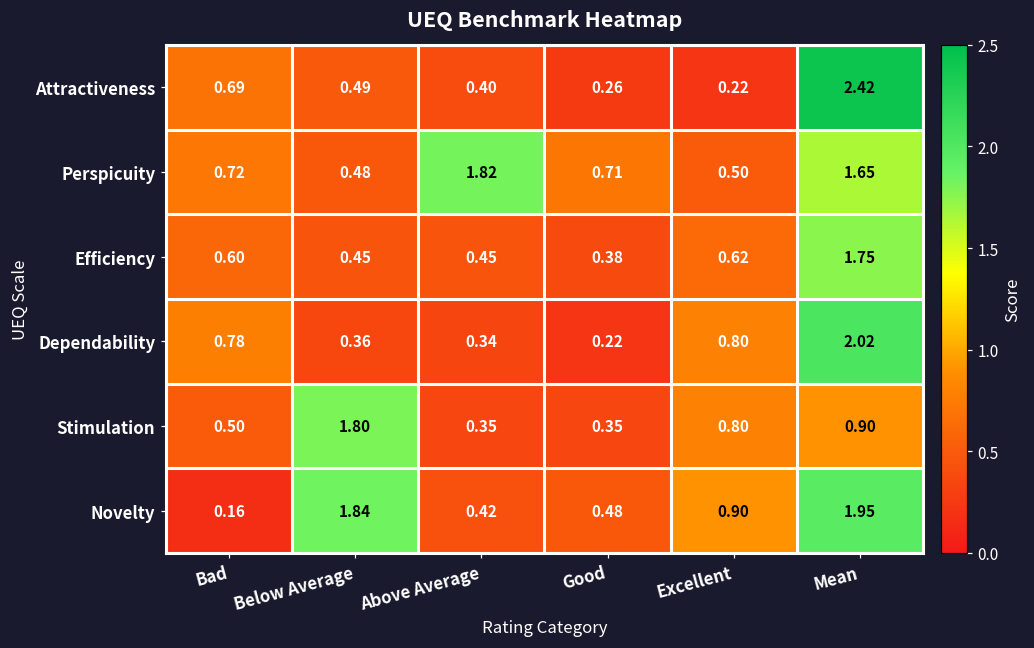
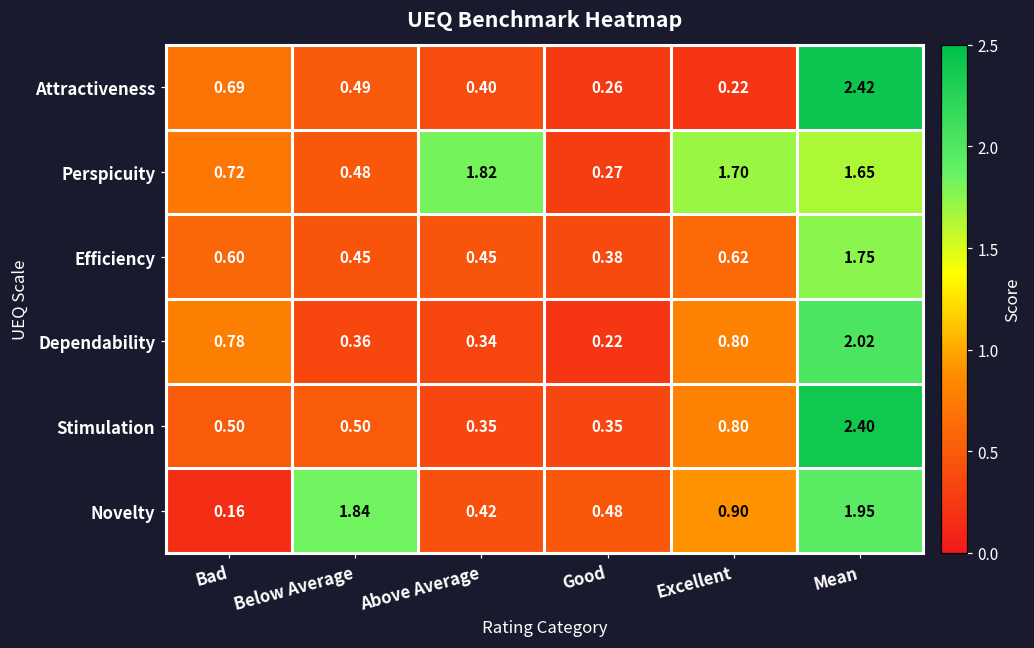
  {
    "Attractiveness": {
      "Bad": 0.69,
      "Below Average": 0.49,
      "Above Average": 0.40,
      "Good": 0.26,
      "Excellent": 0.22,
      "Mean": 2.42
    },
    "Perspicuity": {
      "Bad": 0.72,
      "Below Average": 0.48,
      "Above Average": 1.82,
-     "Good": 0.71,
-     "Excellent": 0.50,
+     "Good": 0.27,
+     "Excellent": 1.70,
      "Mean": 1.65
    },
    "Efficiency": {
      "Bad": 0.60,
      "Below Average": 0.45,
      "Above Average": 0.45,
      "Good": 0.38,
      "Excellent": 0.62,
      "Mean": 1.75
    },
    "Dependability": {
      "Bad": 0.78,
      "Below Average": 0.36,
      "Above Average": 0.34,
      "Good": 0.22,
      "Excellent": 0.80,
      "Mean": 2.02
    },
    "Stimulation": {
      "Bad": 0.50,
-     "Below Average": 1.80,
+     "Below Average": 0.50,
      "Above Average": 0.35,
      "Good": 0.35,
      "Excellent": 0.80,
-     "Mean": 0.90
+     "Mean": 2.40
    },
    "Novelty": {
      "Bad": 0.16,
      "Below Average": 1.84,
      "Above Average": 0.42,
      "Good": 0.48,
      "Excellent": 0.90,
      "Mean": 1.95
    }
  }
